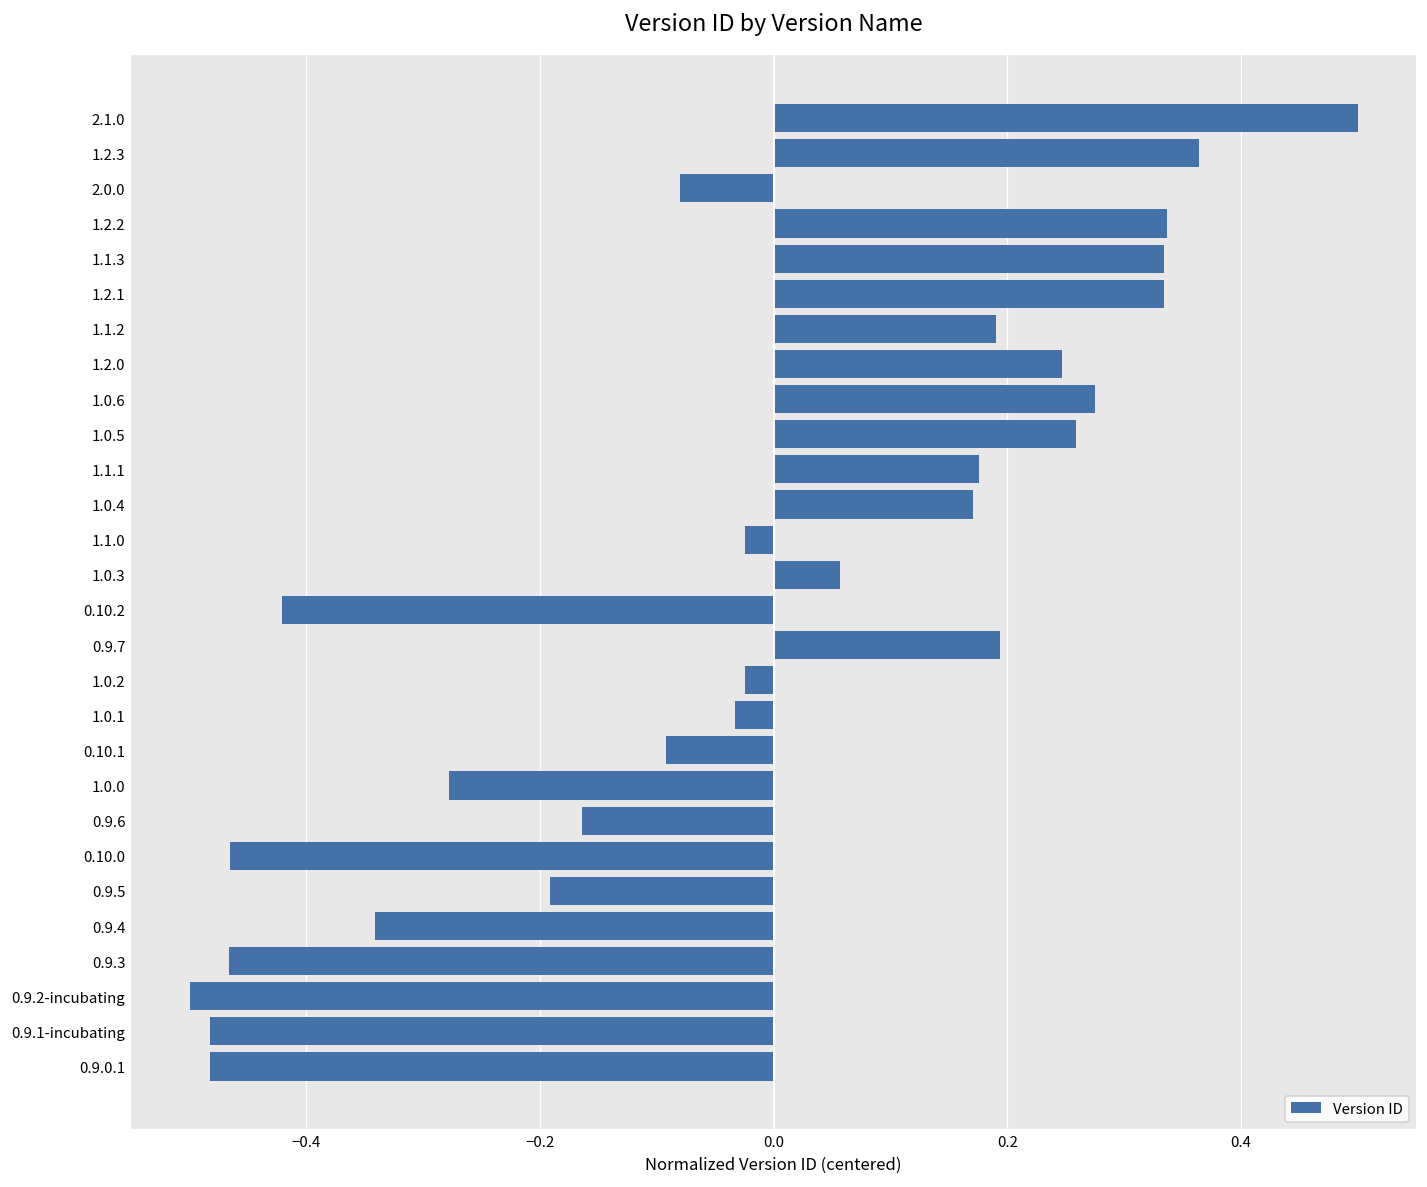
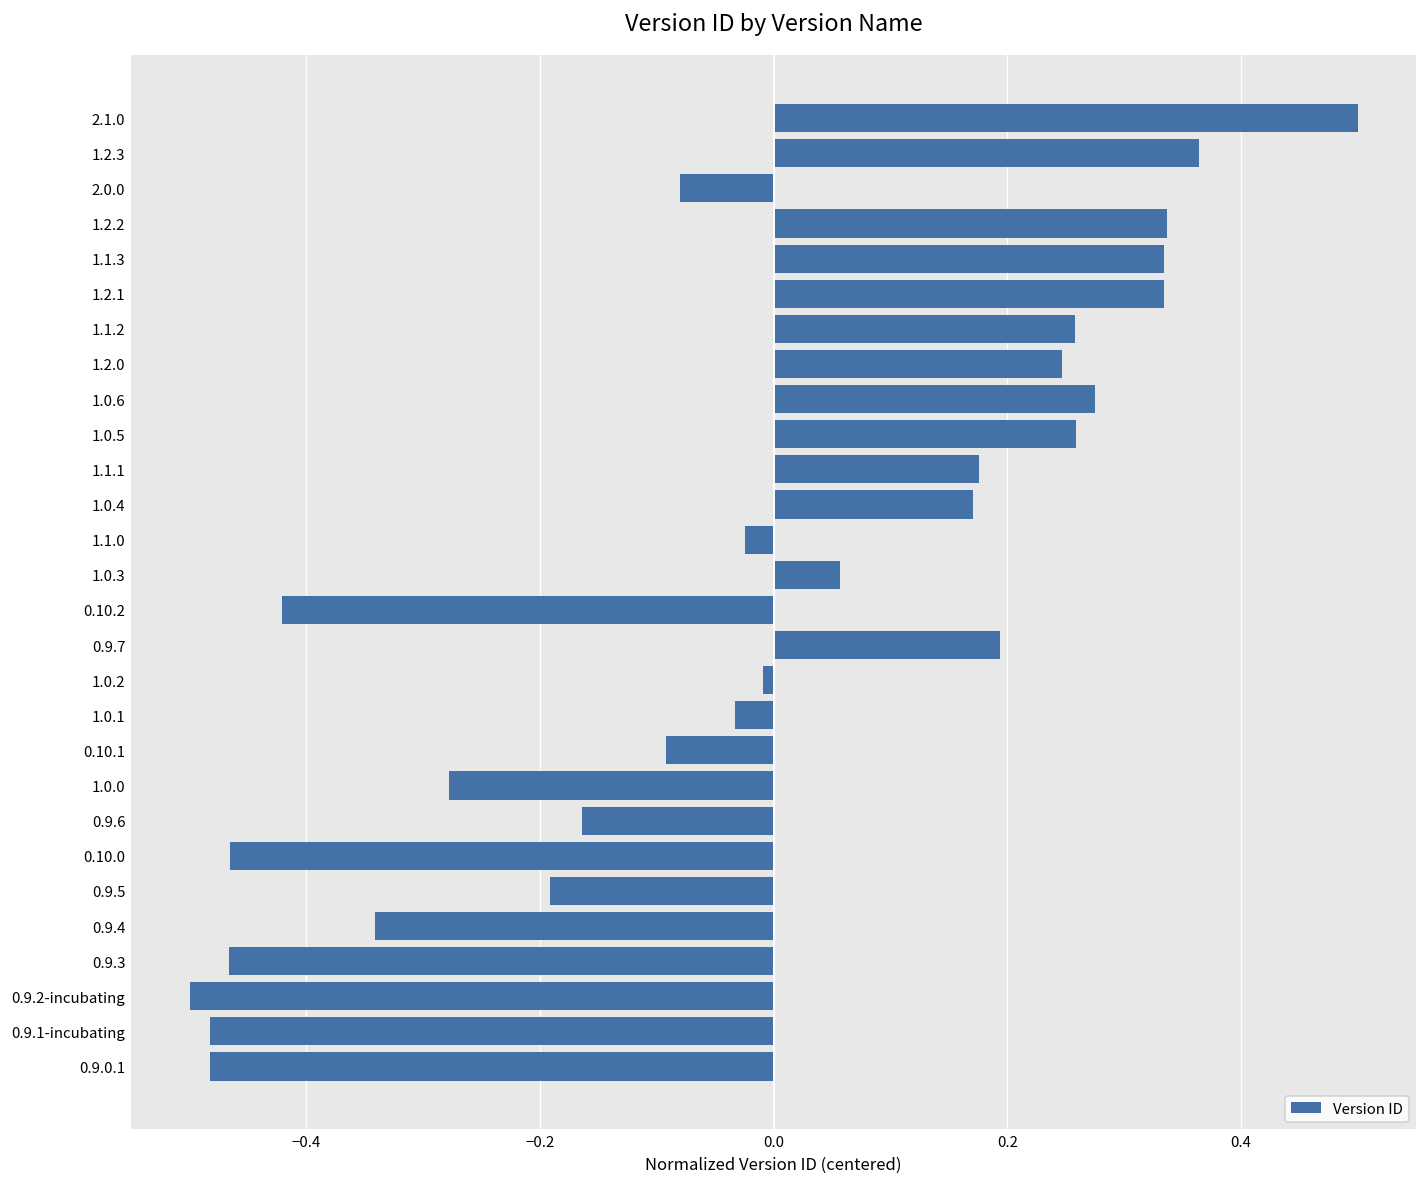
  {
    "2.1.0": 0.50,
    "1.2.3": 0.36,
    "2.0.0": -0.08,
    "1.2.2": 0.34,
    "1.1.3": 0.33,
    "1.2.1": 0.33,
-   "1.1.2": 0.19,
+   "1.1.2": 0.26,
    "1.2.0": 0.25,
    "1.0.6": 0.27,
    "1.0.5": 0.26,
    "1.1.1": 0.18,
    "1.0.4": 0.17,
    "1.1.0": -0.02,
    "1.0.3": 0.06,
    "0.10.2": -0.42,
    "0.9.7": 0.19,
-   "1.0.2": -0.02,
+   "1.0.2": -0.01,
    "1.0.1": -0.03,
    "0.10.1": -0.09,
    "1.0.0": -0.28,
    "0.9.6": -0.16,
    "0.10.0": -0.47,
    "0.9.5": -0.19,
    "0.9.4": -0.34,
    "0.9.3": -0.47,
    "0.9.2-incubating": -0.50,
    "0.9.1-incubating": -0.48,
    "0.9.0.1": -0.48
  }
